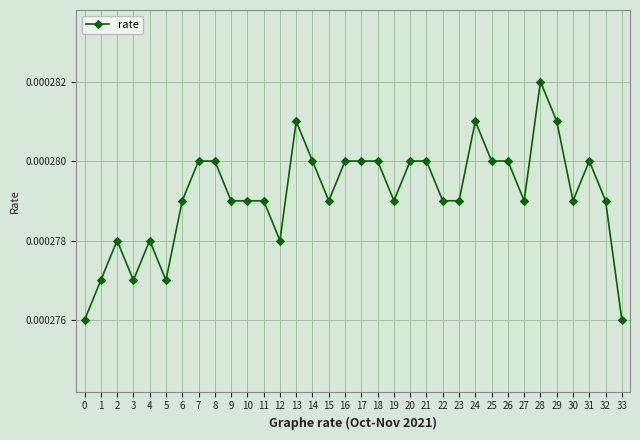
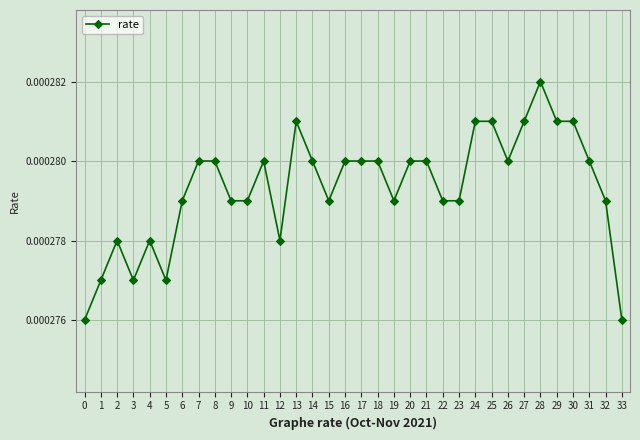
  {
    "0": 0.000276,
    "1": 0.000277,
    "2": 0.000278,
    "3": 0.000277,
    "4": 0.000278,
    "5": 0.000277,
    "6": 0.000279,
    "7": 0.000280,
    "8": 0.000280,
    "9": 0.000279,
    "10": 0.000279,
-   "11": 0.000279,
+   "11": 0.000280,
    "12": 0.000278,
    "13": 0.000281,
    "14": 0.000280,
    "15": 0.000279,
    "16": 0.000280,
    "17": 0.000280,
    "18": 0.000280,
    "19": 0.000279,
    "20": 0.000280,
    "21": 0.000280,
    "22": 0.000279,
    "23": 0.000279,
    "24": 0.000281,
-   "25": 0.000280,
+   "25": 0.000281,
    "26": 0.000280,
-   "27": 0.000279,
+   "27": 0.000281,
    "28": 0.000282,
    "29": 0.000281,
-   "30": 0.000279,
+   "30": 0.000281,
    "31": 0.000280,
    "32": 0.000279,
    "33": 0.000276
  }
